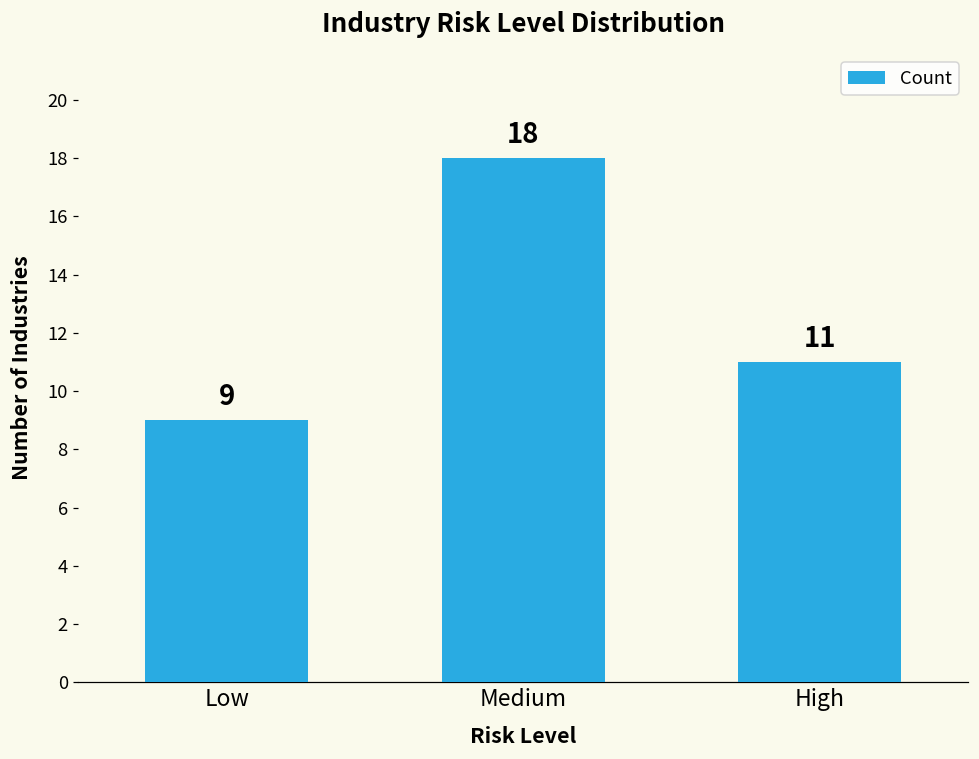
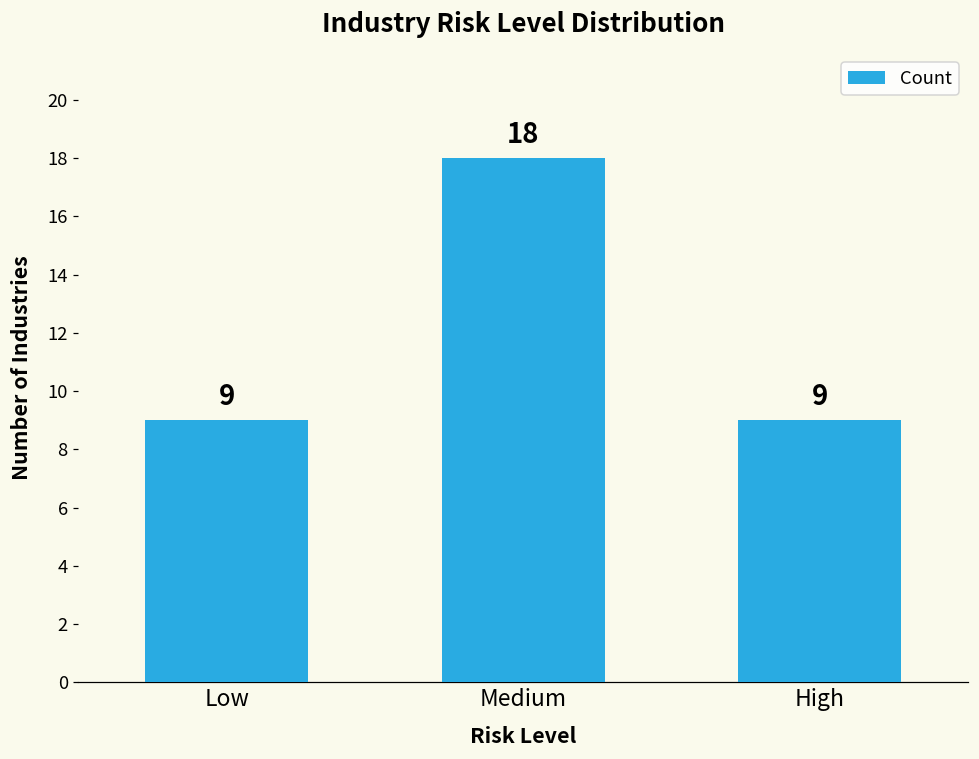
  {
    "Low": 9,
    "Medium": 18,
-   "High": 11
+   "High": 9
  }
